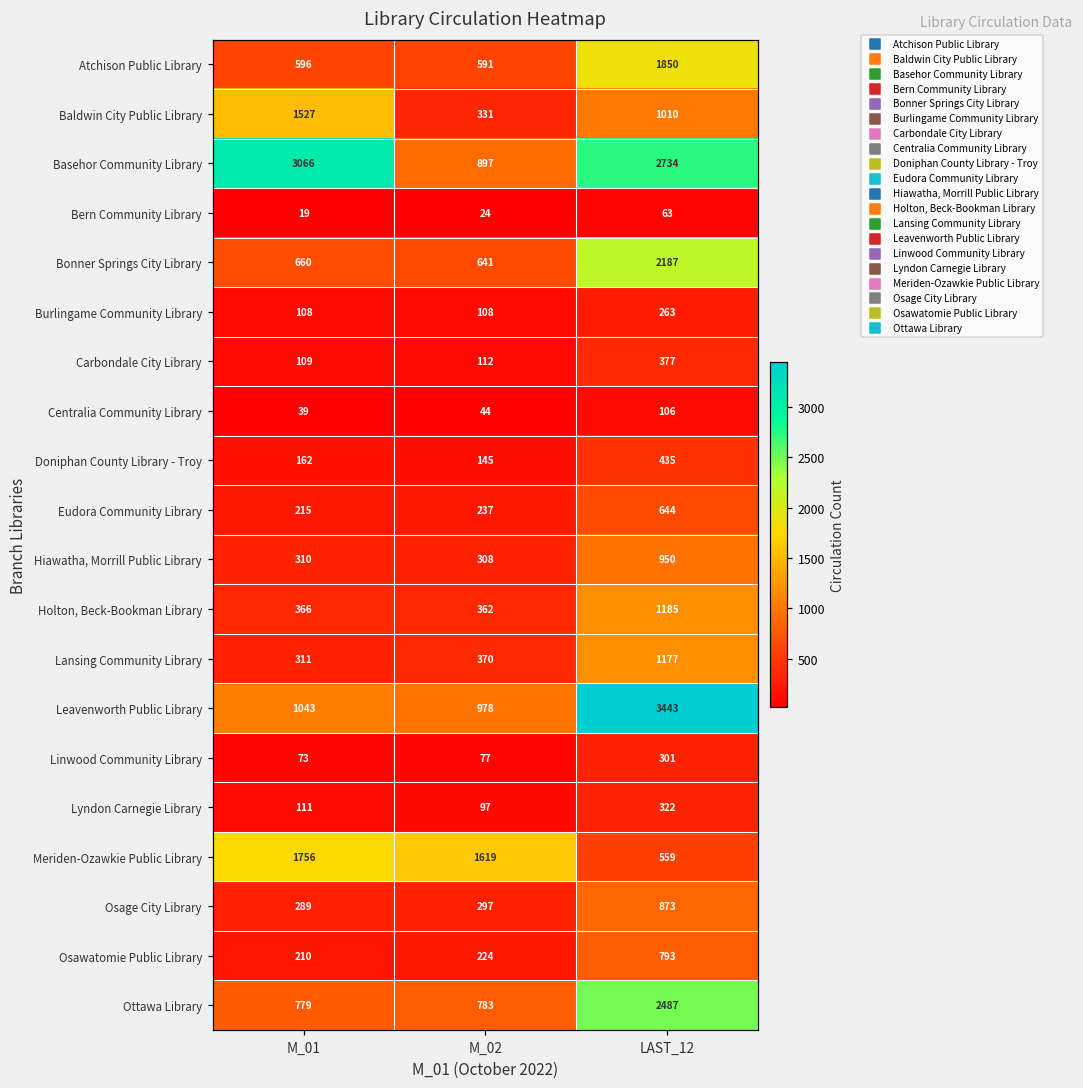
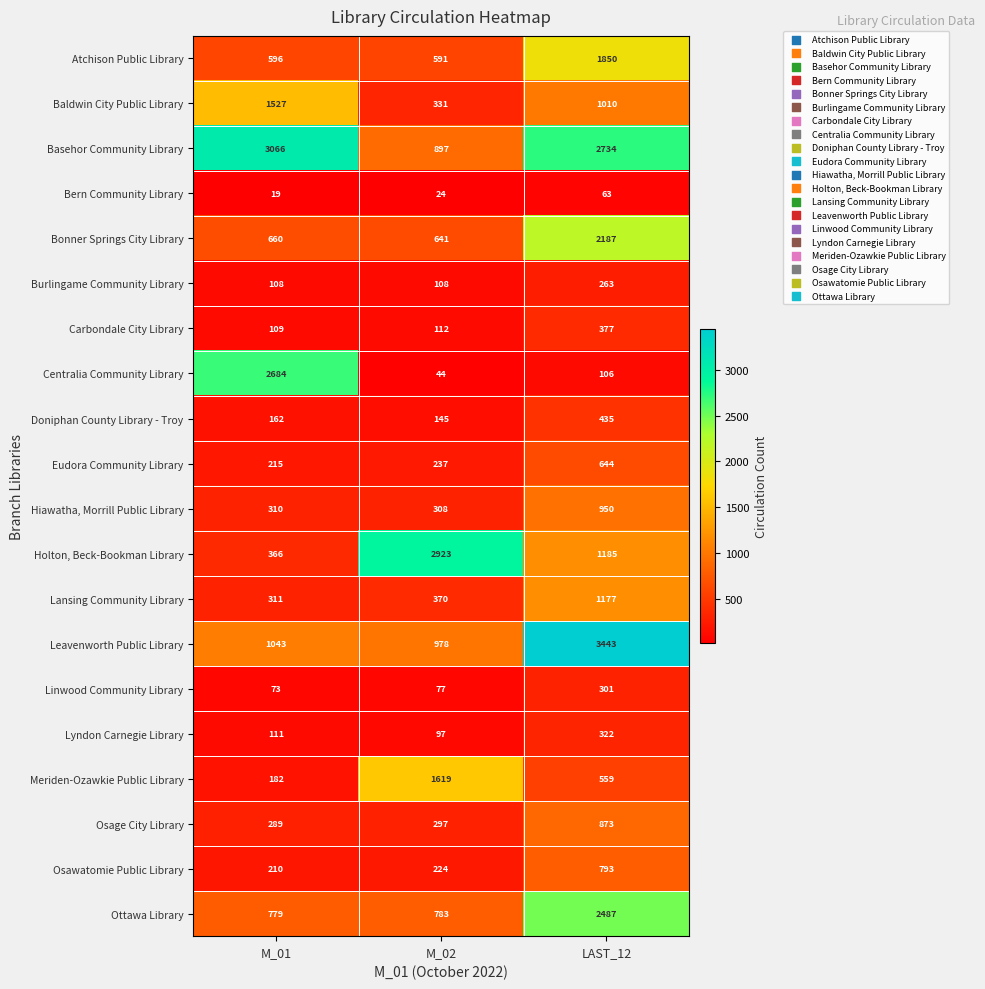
  {
    "Atchison Public Library": {
      "M_01": 596,
      "M_02": 591,
      "LAST_12": 1850
    },
    "Baldwin City Public Library": {
      "M_01": 1527,
      "M_02": 331,
      "LAST_12": 1010
    },
    "Basehor Community Library": {
      "M_01": 3066,
      "M_02": 897,
      "LAST_12": 2734
    },
    "Bern Community Library": {
      "M_01": 19,
      "M_02": 24,
      "LAST_12": 63
    },
    "Bonner Springs City Library": {
      "M_01": 660,
      "M_02": 641,
      "LAST_12": 2187
    },
    "Burlingame Community Library": {
      "M_01": 108,
      "M_02": 108,
      "LAST_12": 263
    },
    "Carbondale City Library": {
      "M_01": 109,
      "M_02": 112,
      "LAST_12": 377
    },
    "Centralia Community Library": {
-     "M_01": 39,
+     "M_01": 2684,
      "M_02": 44,
      "LAST_12": 106
    },
    "Doniphan County Library - Troy": {
      "M_01": 162,
      "M_02": 145,
      "LAST_12": 435
    },
    "Eudora Community Library": {
      "M_01": 215,
      "M_02": 237,
      "LAST_12": 644
    },
    "Hiawatha, Morrill Public Library": {
      "M_01": 310,
      "M_02": 308,
      "LAST_12": 950
    },
    "Holton, Beck-Bookman Library": {
      "M_01": 366,
-     "M_02": 362,
+     "M_02": 2923,
      "LAST_12": 1185
    },
    "Lansing Community Library": {
      "M_01": 311,
      "M_02": 370,
      "LAST_12": 1177
    },
    "Leavenworth Public Library": {
      "M_01": 1043,
      "M_02": 978,
      "LAST_12": 3443
    },
    "Linwood Community Library": {
      "M_01": 73,
      "M_02": 77,
      "LAST_12": 301
    },
    "Lyndon Carnegie Library": {
      "M_01": 111,
      "M_02": 97,
      "LAST_12": 322
    },
    "Meriden-Ozawkie Public Library": {
-     "M_01": 1756,
+     "M_01": 182,
      "M_02": 1619,
      "LAST_12": 559
    },
    "Osage City Library": {
      "M_01": 289,
      "M_02": 297,
      "LAST_12": 873
    },
    "Osawatomie Public Library": {
      "M_01": 210,
      "M_02": 224,
      "LAST_12": 793
    },
    "Ottawa Library": {
      "M_01": 779,
      "M_02": 783,
      "LAST_12": 2487
    }
  }
